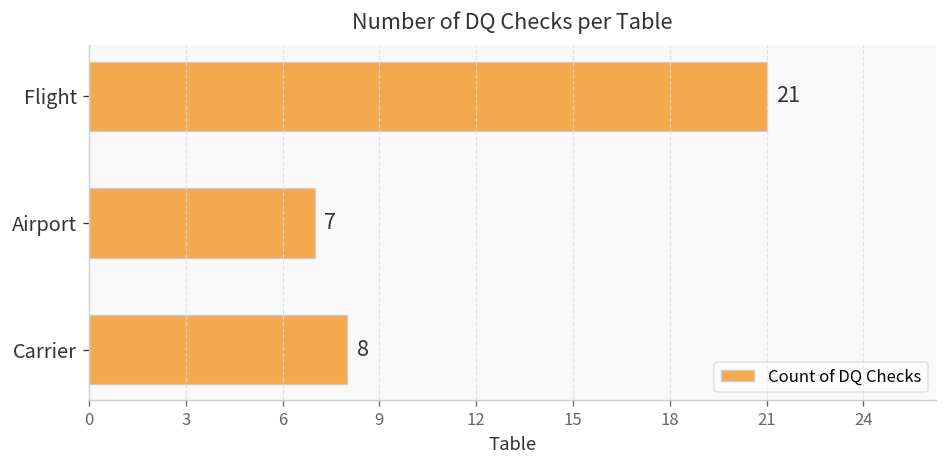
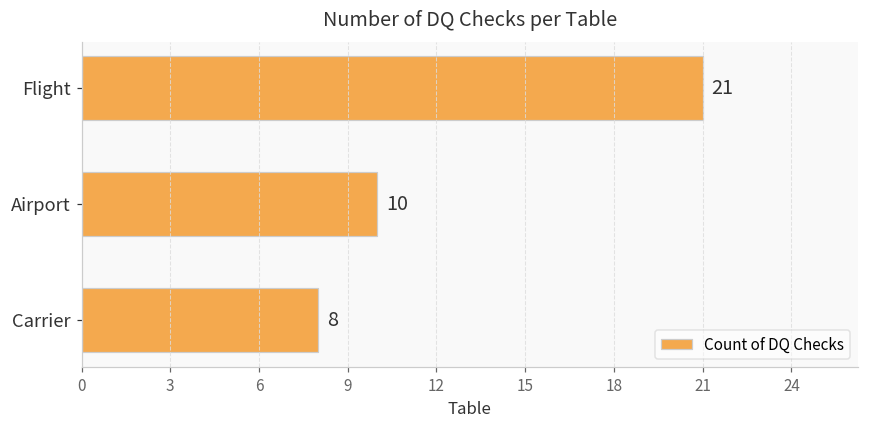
  {
    "Flight": 21,
-   "Airport": 7,
+   "Airport": 10,
    "Carrier": 8
  }
